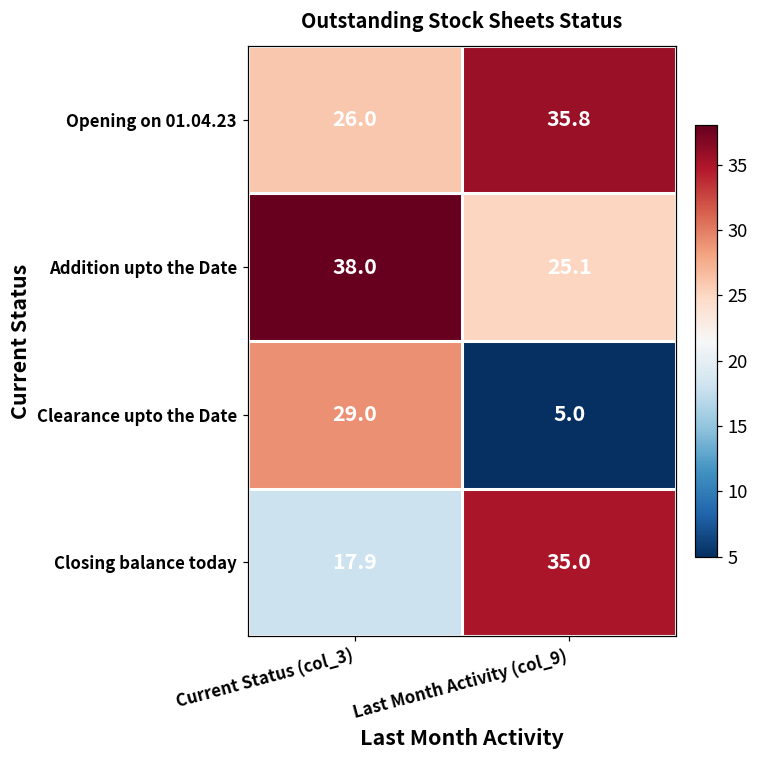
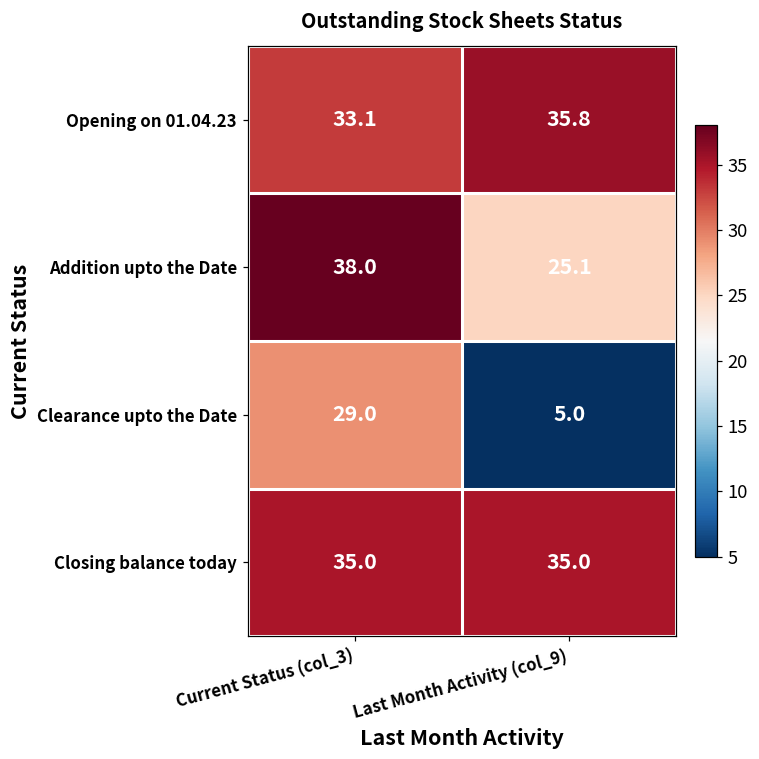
  {
    "Opening on 01.04.23": {
-     "Current Status (col_3)": 26.0,
+     "Current Status (col_3)": 33.1,
      "Last Month Activity (col_9)": 35.8
    },
    "Addition upto the Date": {
      "Current Status (col_3)": 38.0,
      "Last Month Activity (col_9)": 25.1
    },
    "Clearance upto the Date": {
      "Current Status (col_3)": 29.0,
      "Last Month Activity (col_9)": 5.0
    },
    "Closing balance today": {
-     "Current Status (col_3)": 17.9,
+     "Current Status (col_3)": 35.0,
      "Last Month Activity (col_9)": 35.0
    }
  }
